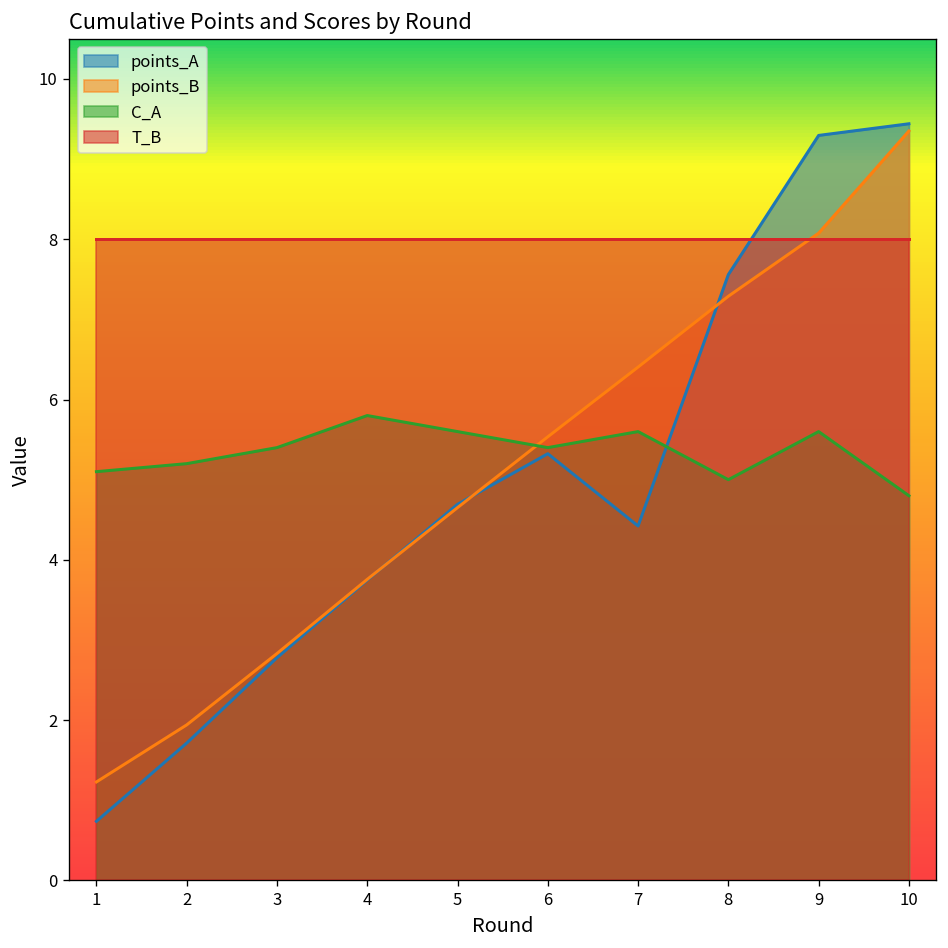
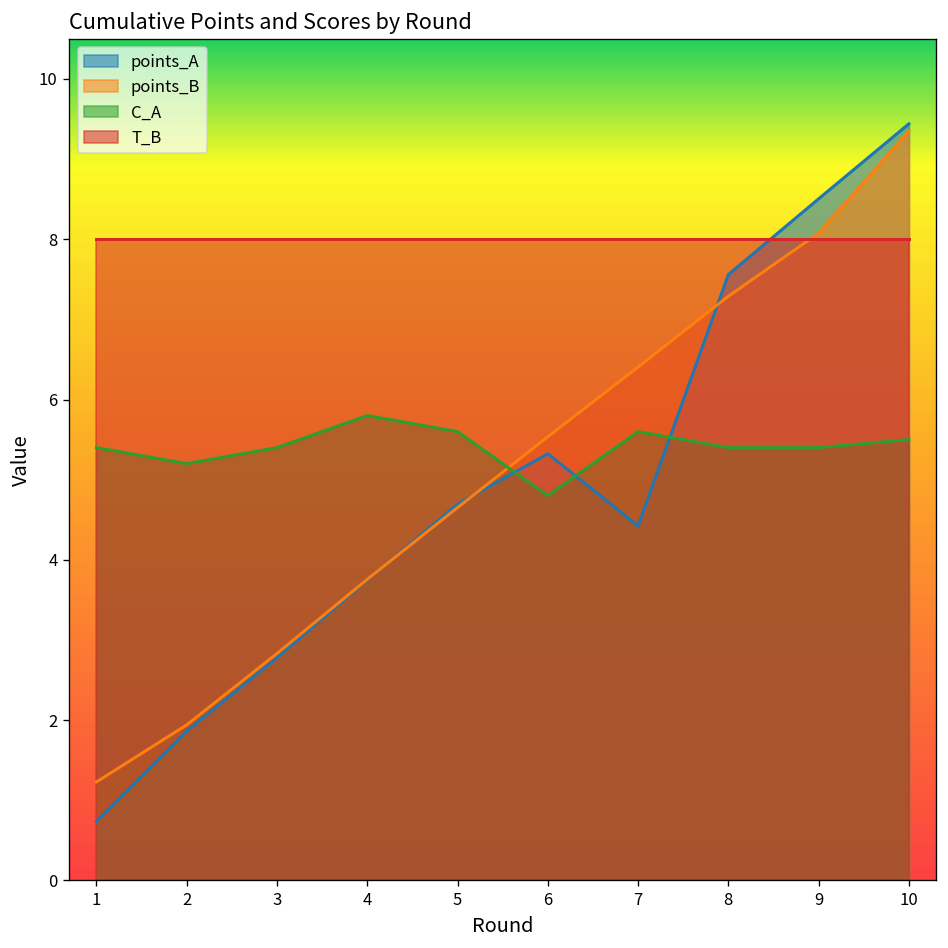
  {
    "points_A": {
      "1": 0.7,
-     "2": 1.7,
+     "2": 1.9,
      "3": 2.8,
      "5": 4.7,
      "6": 5.3,
      "7": 4.4,
      "8": 7.6,
-     "9": 9.3,
+     "9": 8.5,
      "10": 9.4
    },
    "points_B": {
      "1": 1.2,
      "2": 1.9,
      "3": 2.8,
      "5": 4.7,
      "6": 5.5,
      "7": 6.4,
      "8": 7.3,
      "9": 8.1,
      "10": 9.4
    },
    "C_A": {
-     "1": 5.1,
+     "1": 5.4,
      "2": 5.2,
      "3": 5.4,
      "4": 5.8,
      "5": 5.6,
-     "6": 5.4,
+     "6": 4.8,
      "7": 5.6,
-     "8": 5.0,
-     "9": 5.6,
-     "10": 4.8
+     "8": 5.4,
+     "9": 5.4,
+     "10": 5.5
    },
    "T_B": {
      "1": 8.0,
      "2": 8.0,
      "3": 8.0,
      "4": 8.0,
      "5": 8.0,
      "6": 8.0,
      "7": 8.0,
      "8": 8.0,
      "9": 8.0,
      "10": 8.0
    }
  }
